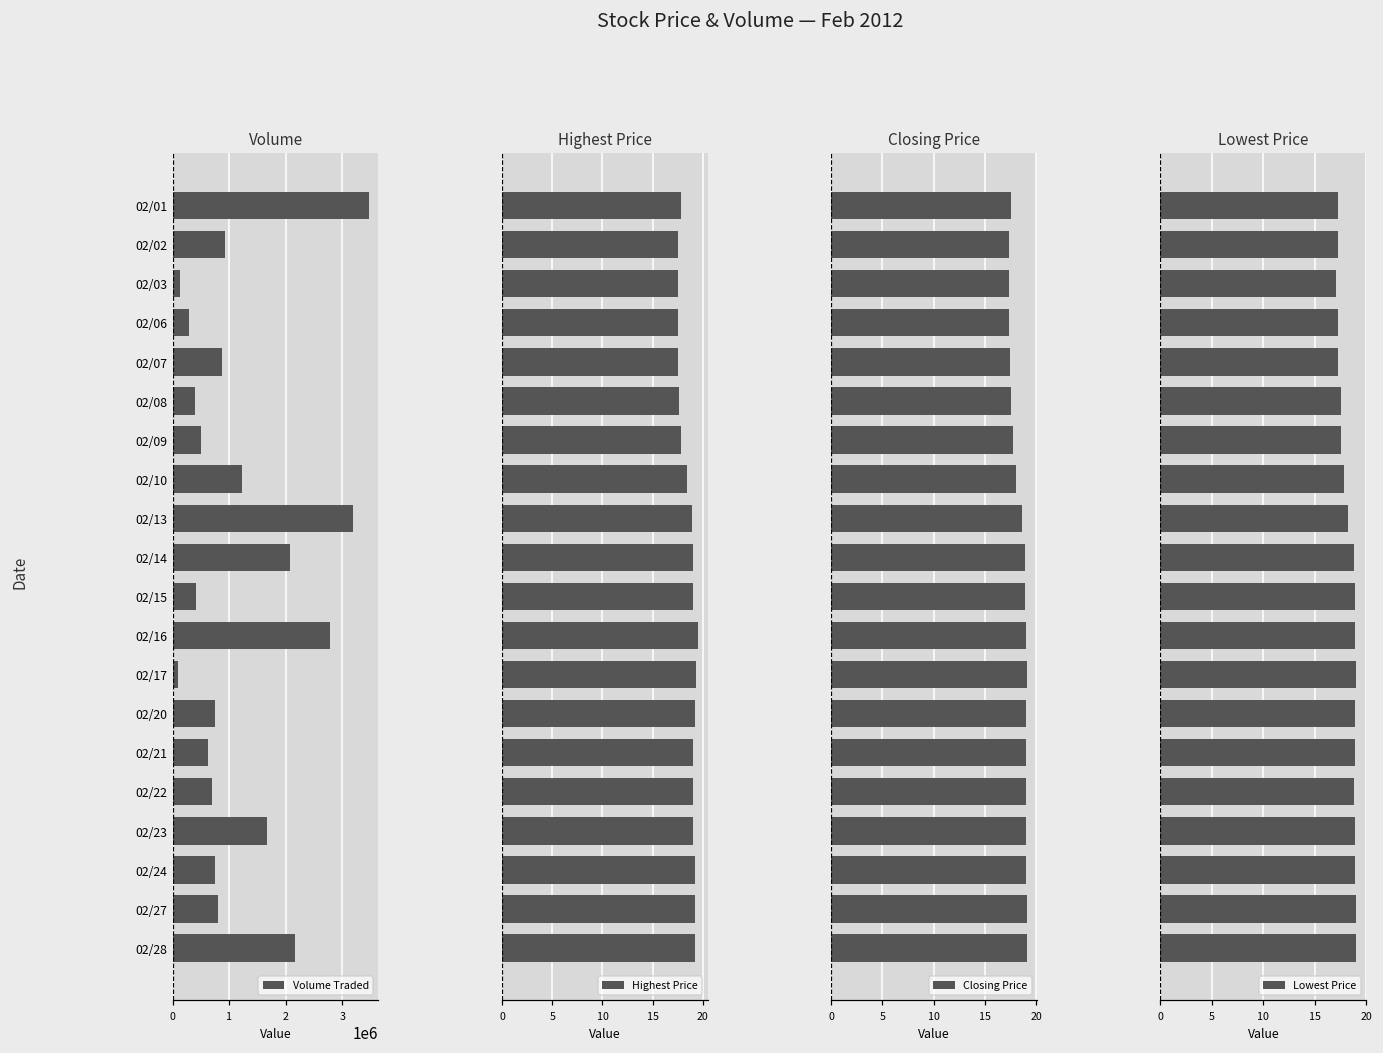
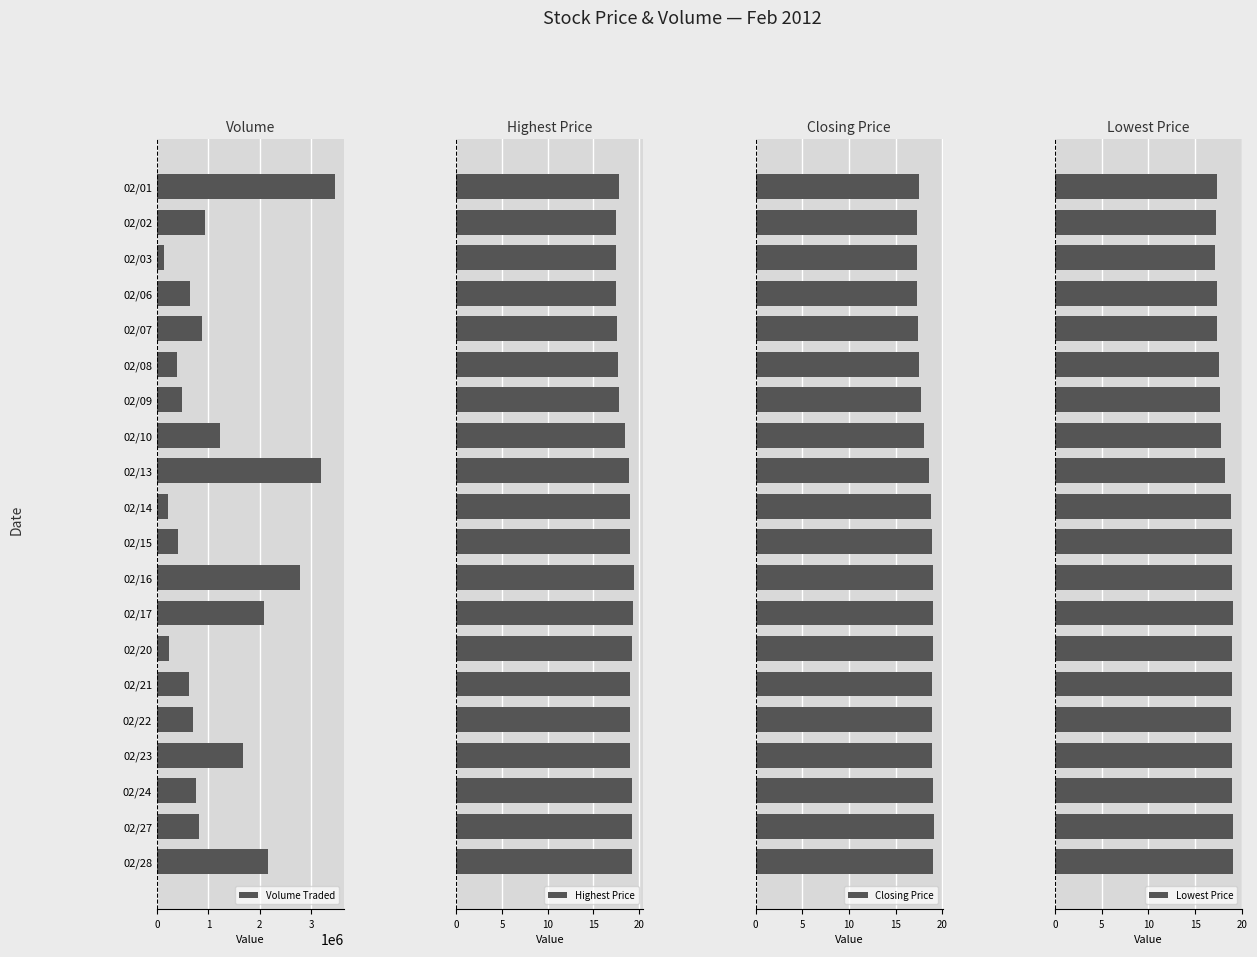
  {
    "Volume": {
      "02/01": 3500000,
      "02/02": 900000,
      "02/03": 100000,
-     "02/06": 300000,
+     "02/06": 600000,
      "02/07": 900000,
      "02/08": 400000,
      "02/09": 500000,
      "02/10": 1200000,
      "02/13": 3200000,
-     "02/14": 2100000,
+     "02/14": 200000,
      "02/15": 400000,
      "02/16": 2800000,
-     "02/17": 100000,
-     "02/20": 700000,
+     "02/17": 2100000,
+     "02/20": 200000,
      "02/21": 600000,
      "02/22": 700000,
      "02/23": 1700000,
      "02/24": 800000,
      "02/27": 800000,
      "02/28": 2200000
    }
  }
